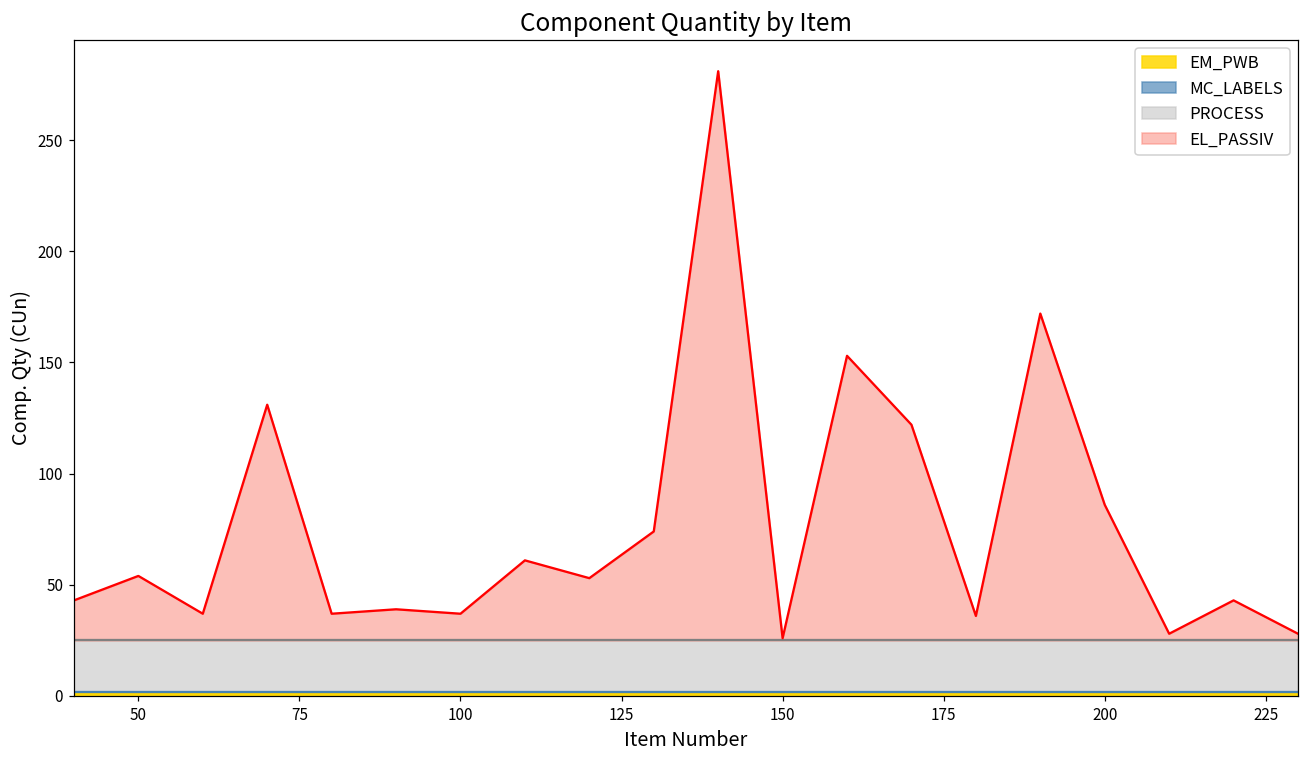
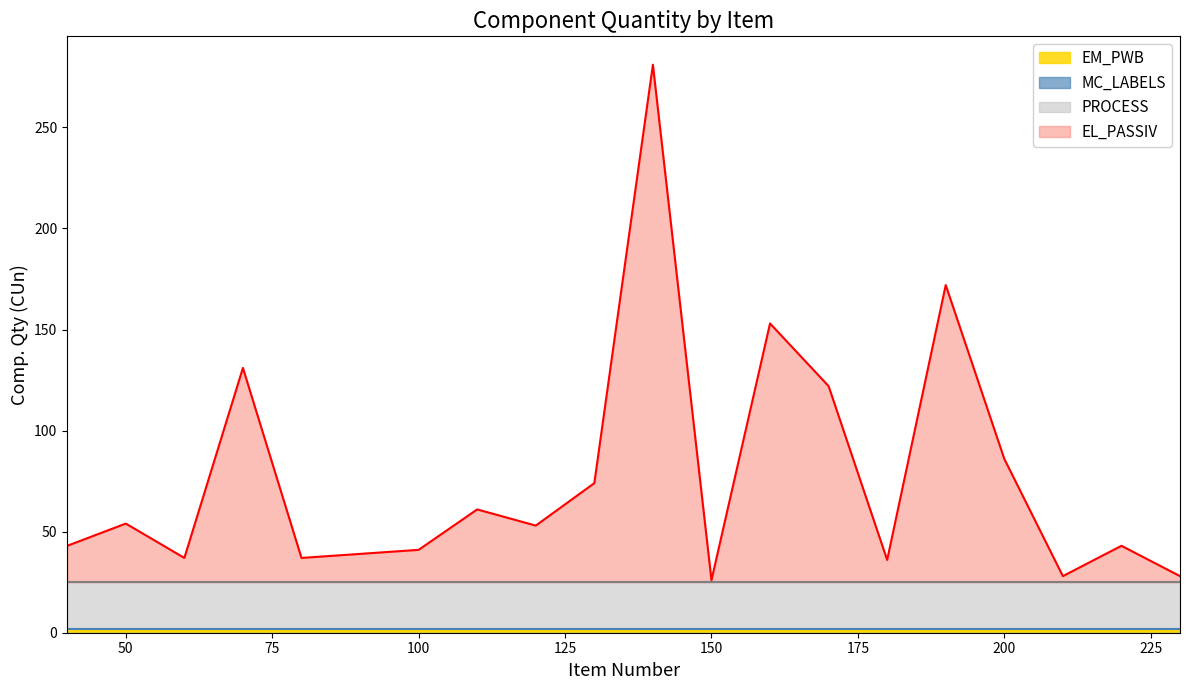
  {
    "PROCESS": {
      "50": 25,
      "100": 25,
      "200": 25
    },
    "EL_PASSIV": {
      "50": 54,
-     "100": 37,
+     "100": 41,
      "200": 86
    }
  }
